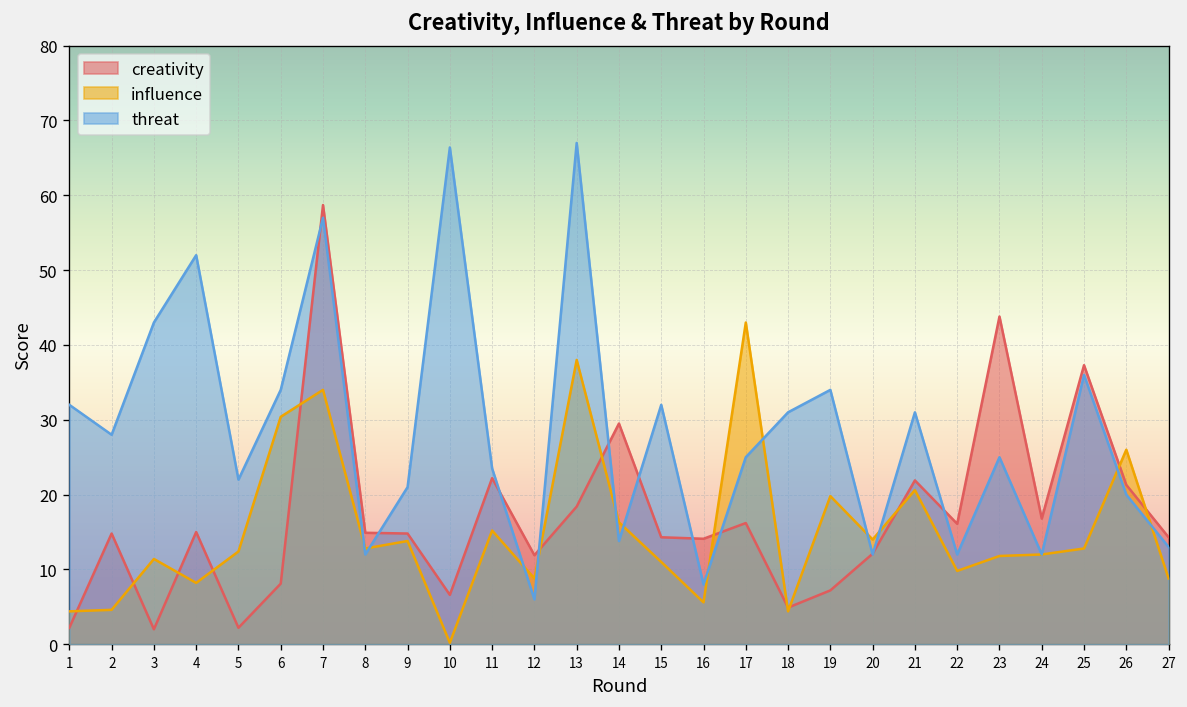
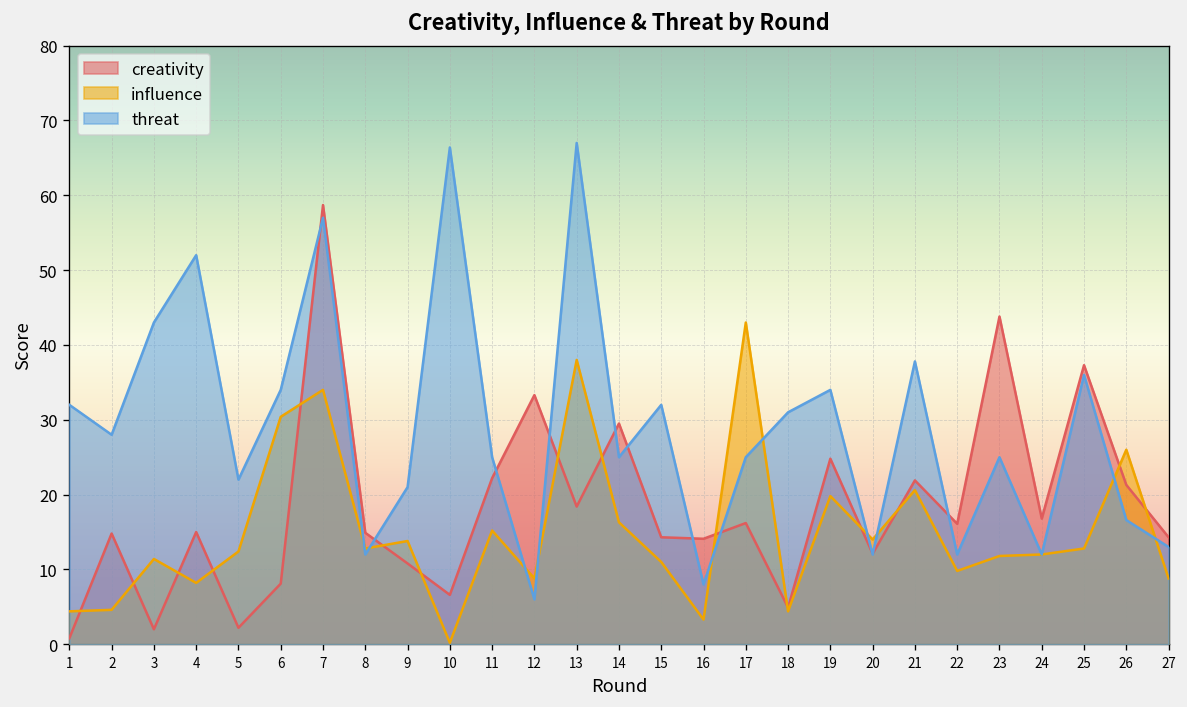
  {
    "creativity": {
-     "1": 2,
+     "1": 1,
      "2": 15,
      "3": 2,
      "4": 15,
      "5": 2,
      "6": 8,
      "7": 59,
      "8": 15,
-     "9": 15,
+     "9": 11,
      "10": 7,
      "11": 22,
-     "12": 12,
+     "12": 33,
      "13": 18,
      "14": 30,
      "15": 14,
      "16": 14,
      "17": 16,
      "18": 5,
-     "19": 7,
+     "19": 25,
      "21": 22,
      "22": 16,
      "23": 44,
      "24": 17,
      "25": 37,
      "26": 21,
      "27": 14
    },
    "influence": {
      "1": 4,
      "2": 5,
      "3": 11,
      "4": 8,
      "5": 12,
      "6": 30,
      "7": 34,
      "8": 13,
      "9": 14,
      "10": 0,
      "11": 15,
      "12": 9,
      "13": 38,
      "14": 16,
      "15": 11,
-     "16": 6,
+     "16": 3,
      "17": 43,
      "18": 4,
      "19": 20,
      "20": 14,
      "21": 21,
      "22": 10,
      "23": 12,
      "25": 13,
      "26": 26,
      "27": 9
    },
    "threat": {
      "1": 32,
      "2": 28,
      "3": 43,
      "4": 52,
      "5": 22,
      "6": 34,
      "7": 57,
      "8": 12,
      "9": 21,
      "10": 66,
-     "11": 24,
+     "11": 25,
      "12": 6,
      "13": 67,
-     "14": 14,
+     "14": 25,
      "15": 32,
      "16": 8,
      "17": 25,
      "18": 31,
      "19": 34,
-     "21": 31,
+     "21": 38,
      "22": 12,
      "23": 25,
      "25": 36,
-     "26": 20,
+     "26": 17,
      "27": 13
    }
  }
